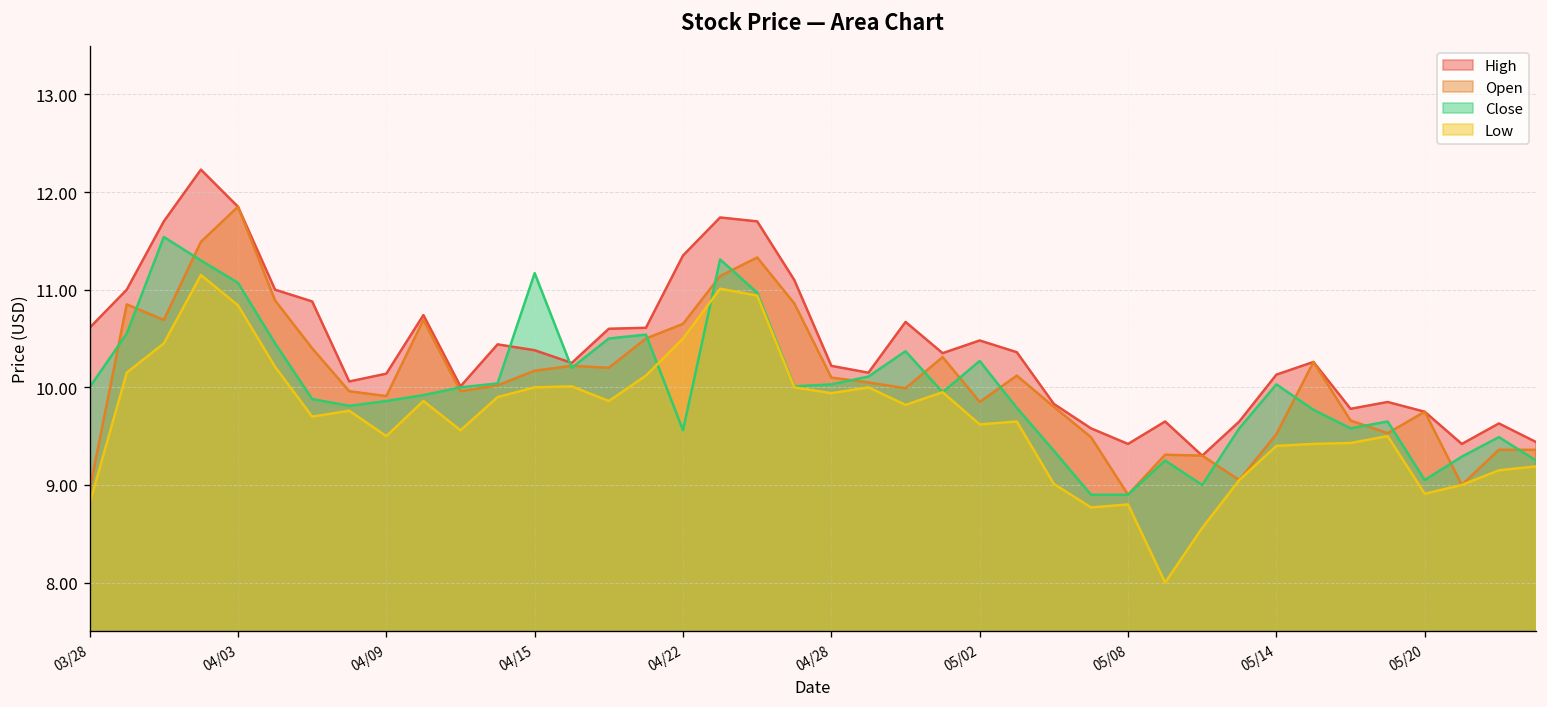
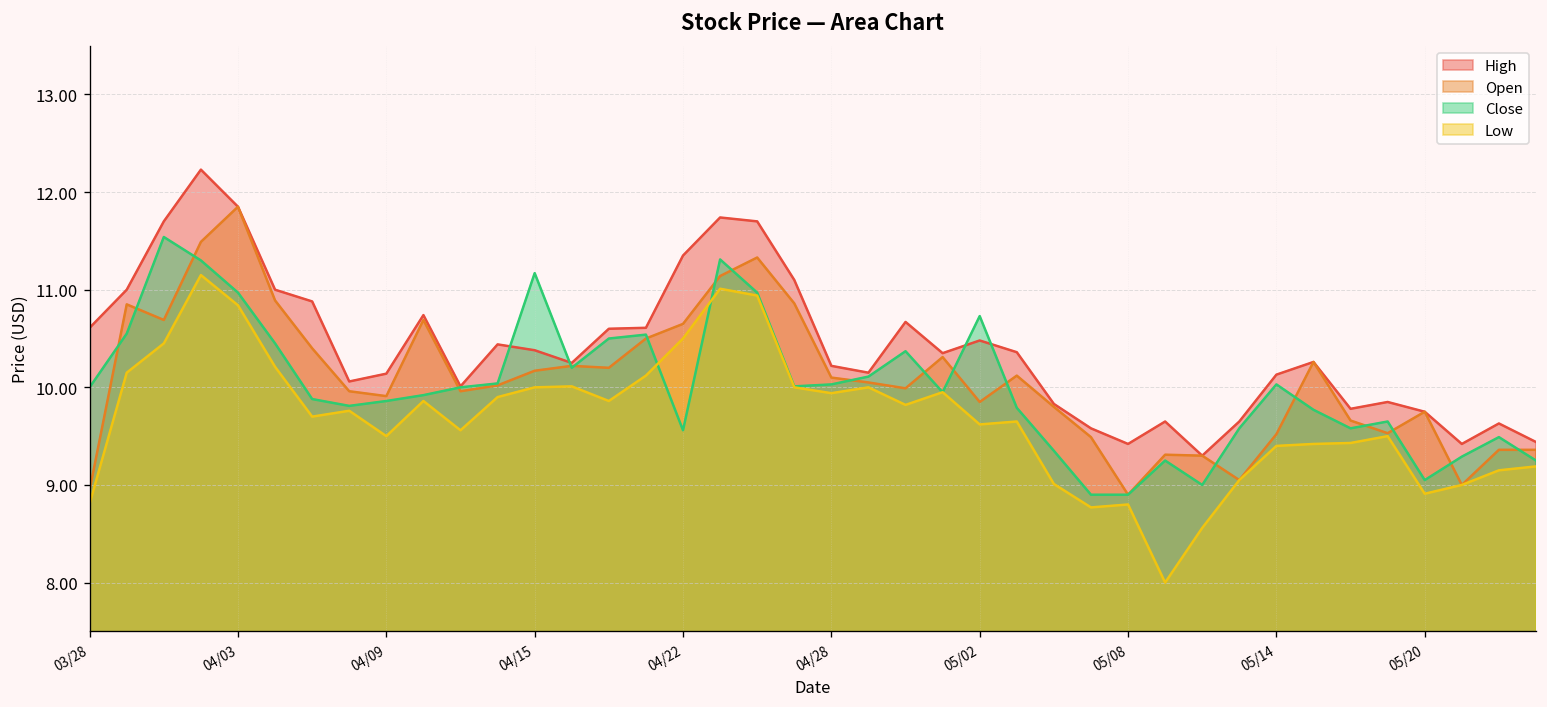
  {
    "Close": {
      "03/28": 10.0,
-     "04/03": 11.1,
+     "04/03": 11.0,
      "04/09": 9.9,
      "04/15": 11.2,
      "04/22": 9.6,
      "04/28": 10.0,
-     "05/02": 10.3,
+     "05/02": 10.7,
      "05/14": 10.0,
      "05/20": 9.1
    }
  }
